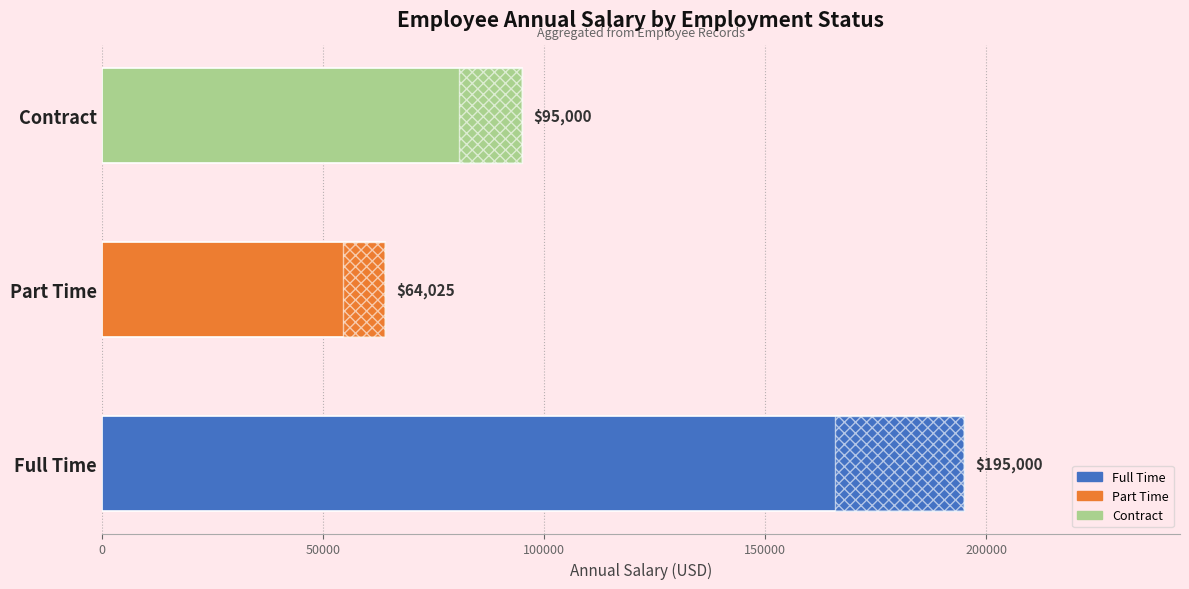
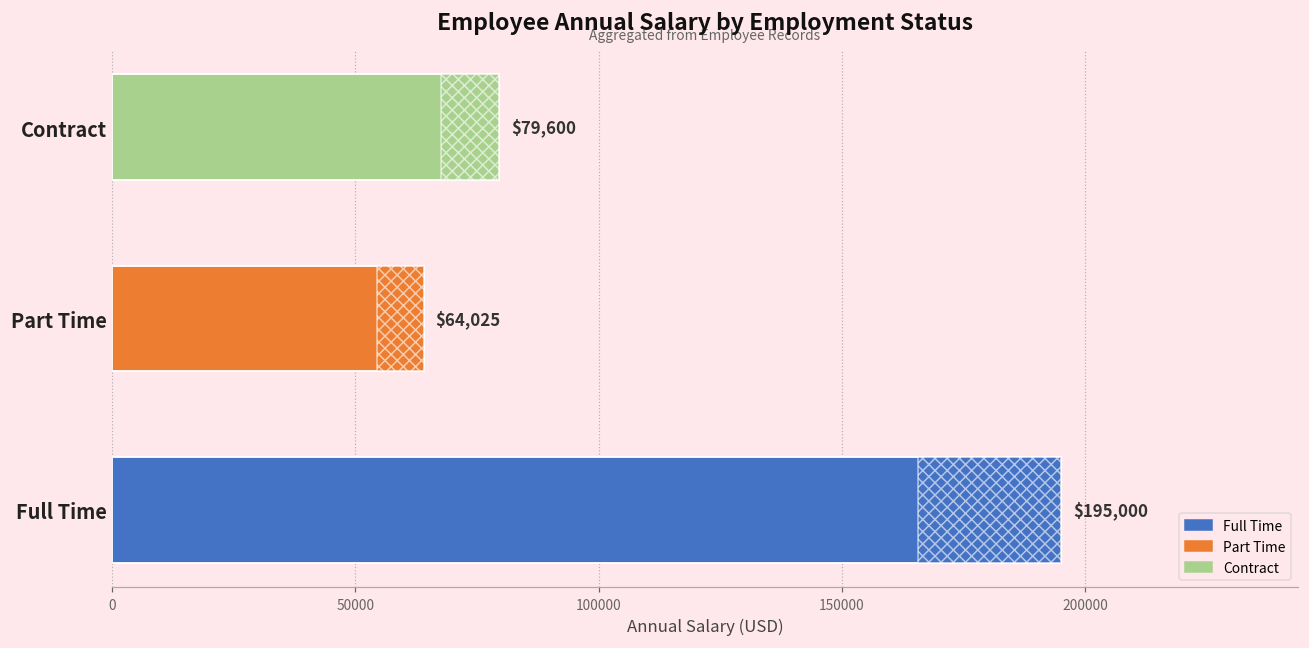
  {
-   "Contract": "$95,000",
+   "Contract": "$79,600",
    "Part Time": "$64,025",
    "Full Time": "$195,000"
  }
